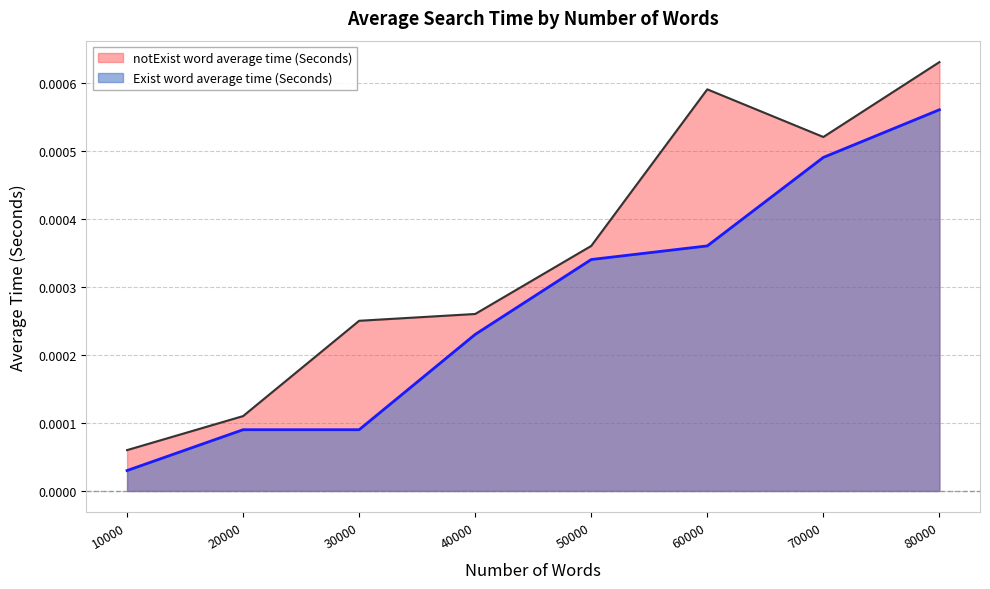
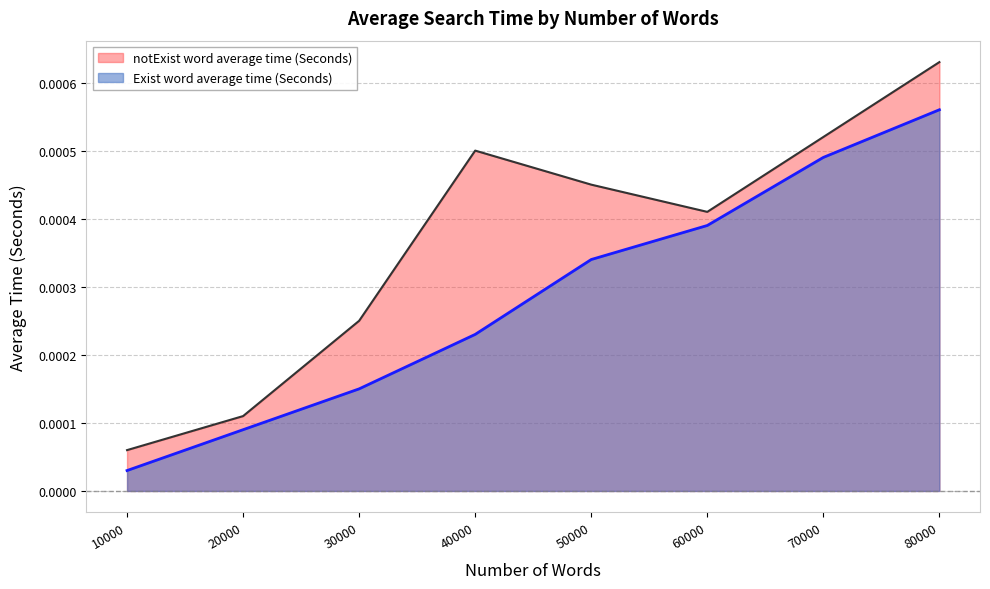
  {
    "notExist word average time (Seconds)": {
      "10000": 0.00006,
      "20000": 0.00011,
      "30000": 0.00025,
-     "40000": 0.00026,
-     "50000": 0.00036,
-     "60000": 0.00059,
+     "40000": 0.00050,
+     "50000": 0.00045,
+     "60000": 0.00041,
      "70000": 0.00052,
      "80000": 0.00063
    },
    "Exist word average time (Seconds)": {
      "10000": 0.00003,
      "20000": 0.00009,
-     "30000": 0.00009,
+     "30000": 0.00015,
      "40000": 0.00023,
      "50000": 0.00034,
-     "60000": 0.00036,
+     "60000": 0.00039,
      "70000": 0.00049,
      "80000": 0.00056
    }
  }
